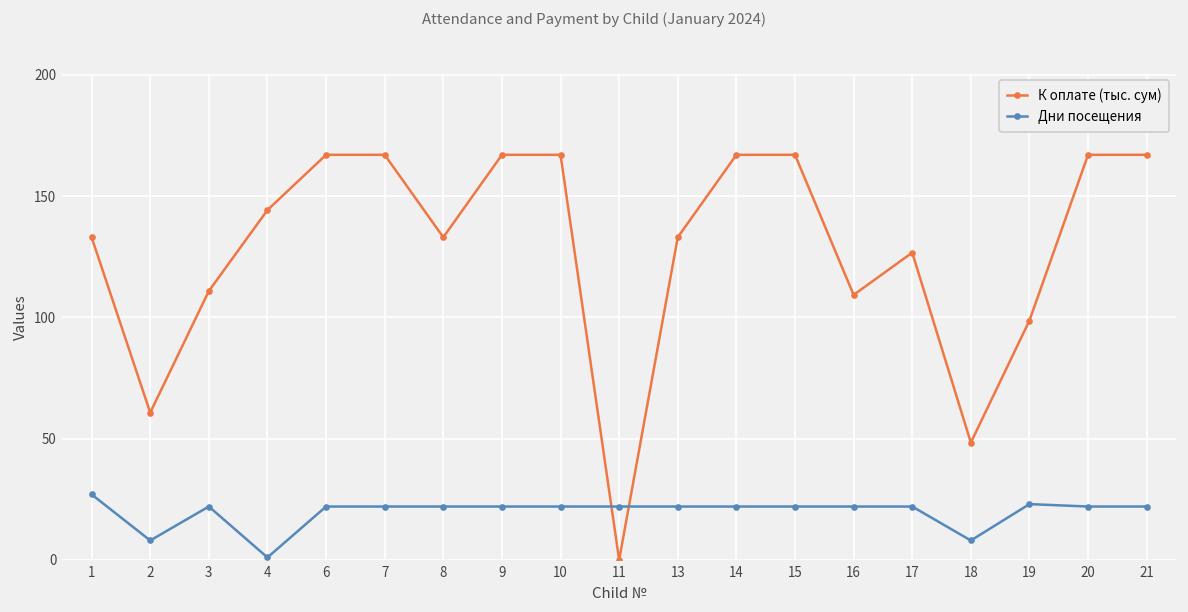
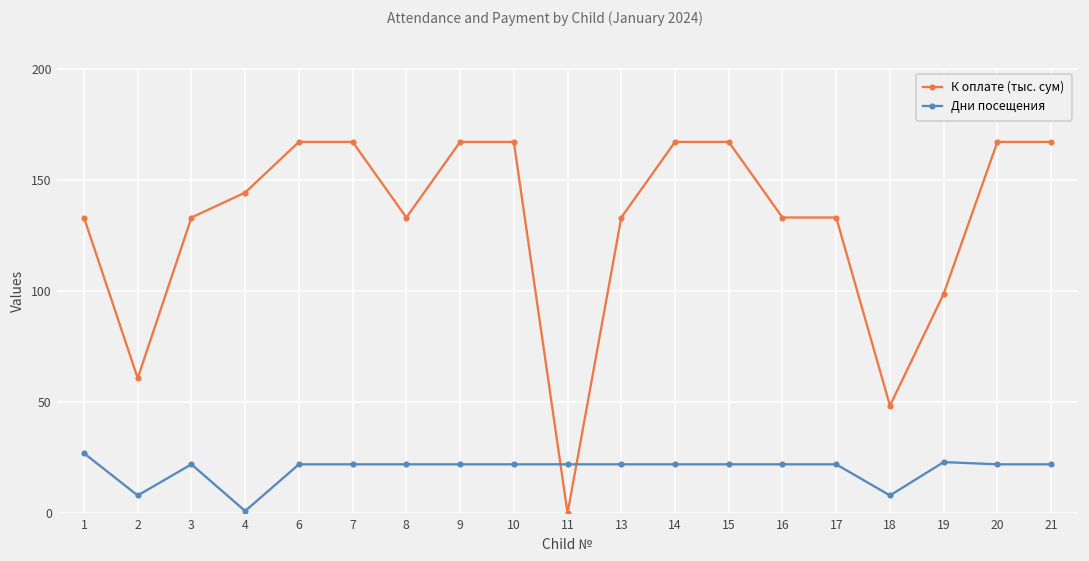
  {
    "К оплате (тыс. сум)": {
      "1": 133,
      "2": 61,
-     "3": 111,
+     "3": 133,
      "4": 144,
      "6": 167,
      "7": 167,
      "8": 133,
      "9": 167,
      "10": 167,
      "11": 0,
      "13": 133,
      "14": 167,
      "15": 167,
-     "16": 109,
-     "17": 127,
+     "16": 133,
+     "17": 133,
      "18": 48,
      "19": 99,
      "20": 167,
      "21": 167
    },
    "Дни посещения": {
      "1": 27,
      "2": 8,
      "3": 22,
      "4": 1,
      "6": 22,
      "7": 22,
      "8": 22,
      "9": 22,
      "10": 22,
      "11": 22,
      "13": 22,
      "14": 22,
      "15": 22,
      "16": 22,
      "17": 22,
      "18": 8,
      "19": 23,
      "20": 22,
      "21": 22
    }
  }
